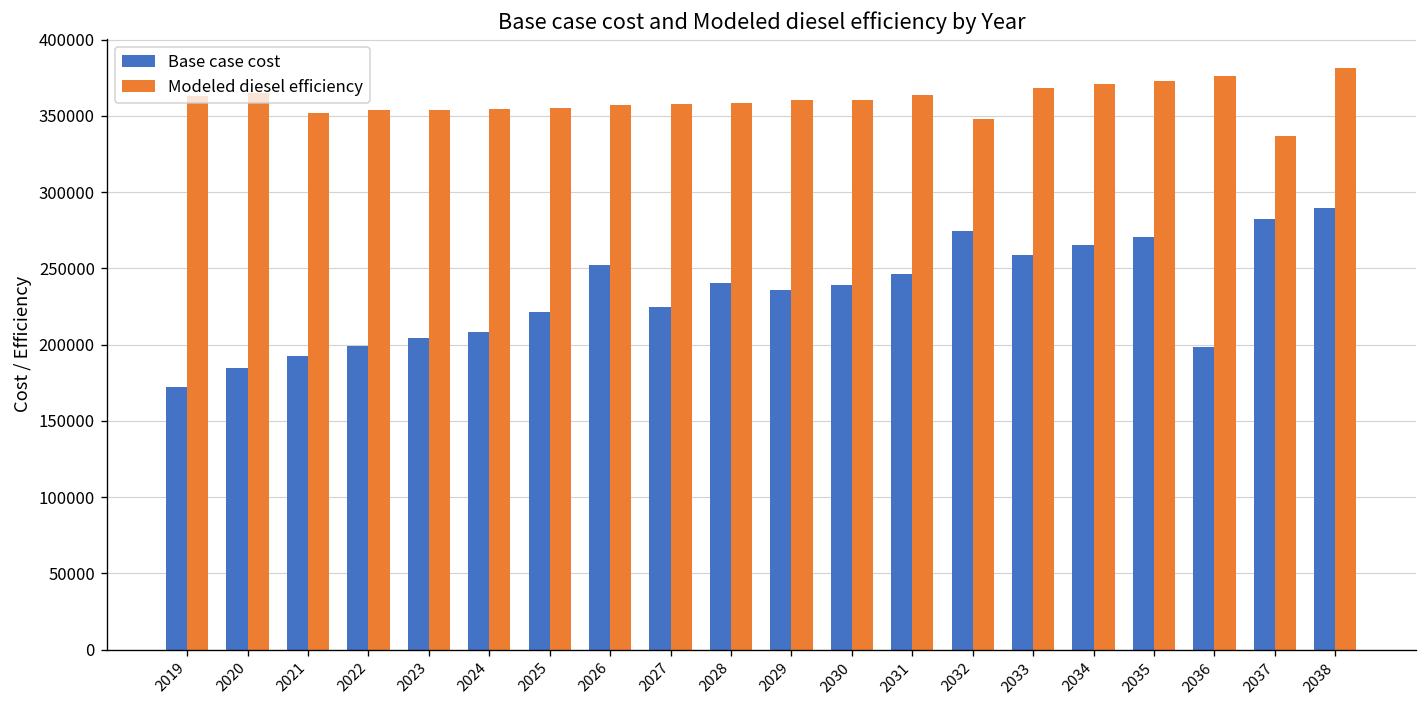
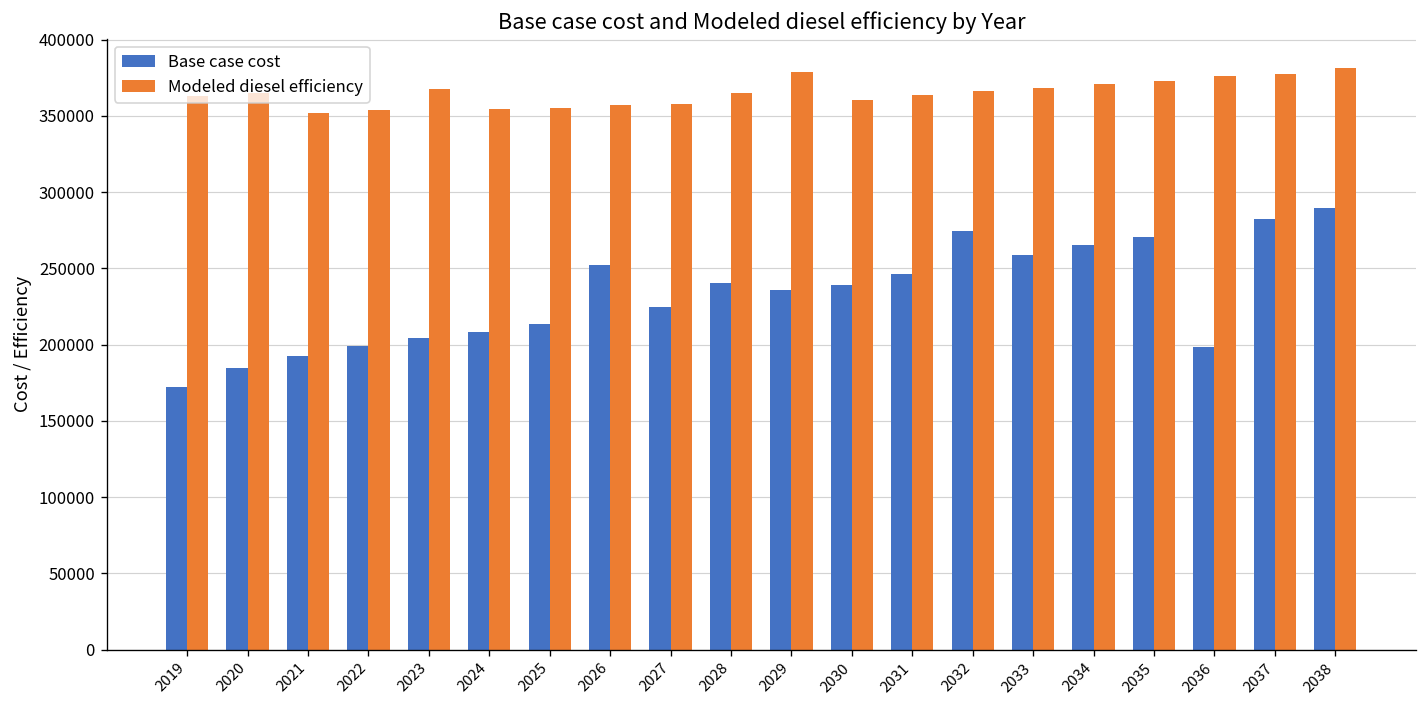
  {
    "Base case cost": {
      "2019": 172000,
      "2020": 185000,
      "2021": 192000,
      "2022": 199000,
      "2023": 204000,
      "2024": 209000,
-     "2025": 221000,
+     "2025": 214000,
      "2026": 252000,
      "2027": 225000,
      "2028": 241000,
      "2029": 236000,
      "2030": 239000,
      "2031": 247000,
      "2032": 274000,
      "2033": 259000,
      "2034": 265000,
      "2035": 271000,
      "2036": 199000,
      "2037": 282000,
      "2038": 290000
    },
    "Modeled diesel efficiency": {
      "2021": 352000,
      "2022": 354000,
-     "2023": 354000,
+     "2023": 368000,
      "2024": 354000,
      "2025": 355000,
      "2026": 357000,
      "2027": 358000,
-     "2028": 358000,
-     "2029": 361000,
+     "2028": 365000,
+     "2029": 378000,
      "2030": 361000,
      "2031": 364000,
-     "2032": 348000,
+     "2032": 366000,
      "2033": 369000,
      "2034": 371000,
      "2035": 373000,
      "2036": 376000,
-     "2037": 337000,
+     "2037": 378000,
      "2038": 381000
    }
  }
